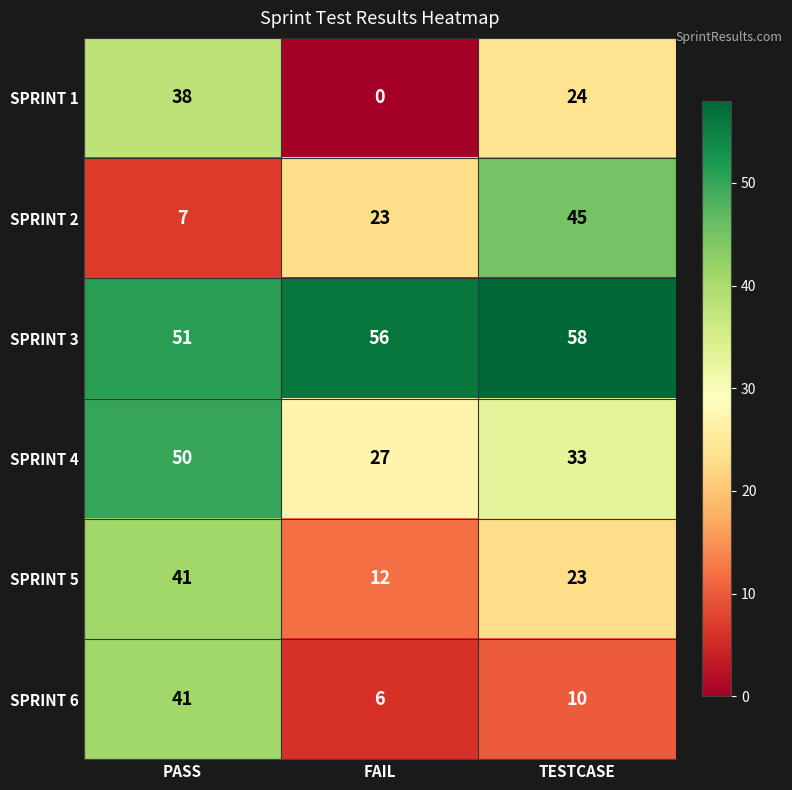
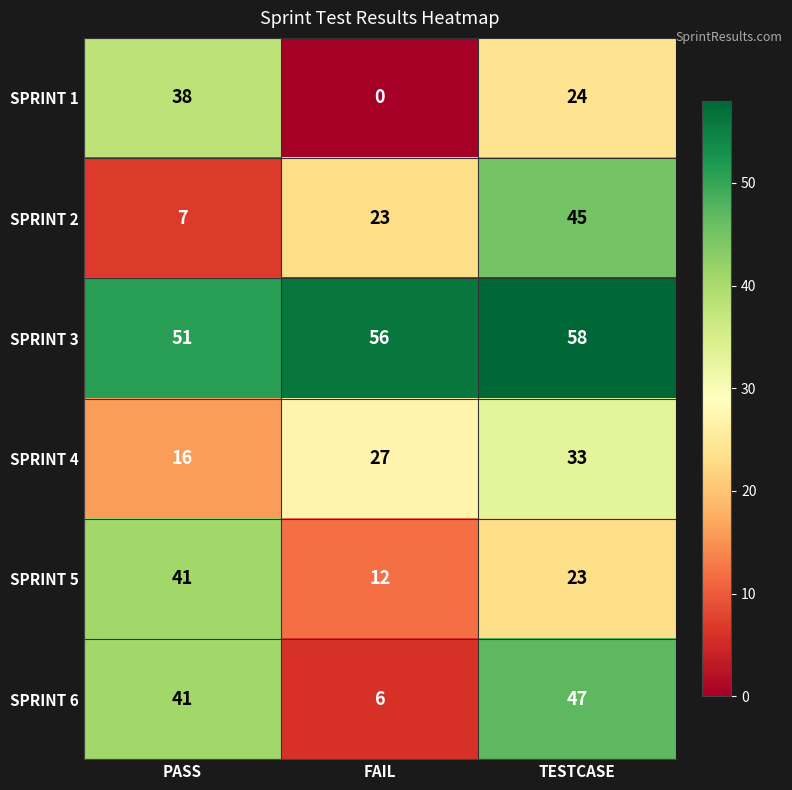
  {
    "SPRINT 1": {
      "PASS": 38,
      "FAIL": 0,
      "TESTCASE": 24
    },
    "SPRINT 2": {
      "PASS": 7,
      "FAIL": 23,
      "TESTCASE": 45
    },
    "SPRINT 3": {
      "PASS": 51,
      "FAIL": 56,
      "TESTCASE": 58
    },
    "SPRINT 4": {
-     "PASS": 50,
+     "PASS": 16,
      "FAIL": 27,
      "TESTCASE": 33
    },
    "SPRINT 5": {
      "PASS": 41,
      "FAIL": 12,
      "TESTCASE": 23
    },
    "SPRINT 6": {
      "PASS": 41,
      "FAIL": 6,
-     "TESTCASE": 10
+     "TESTCASE": 47
    }
  }
